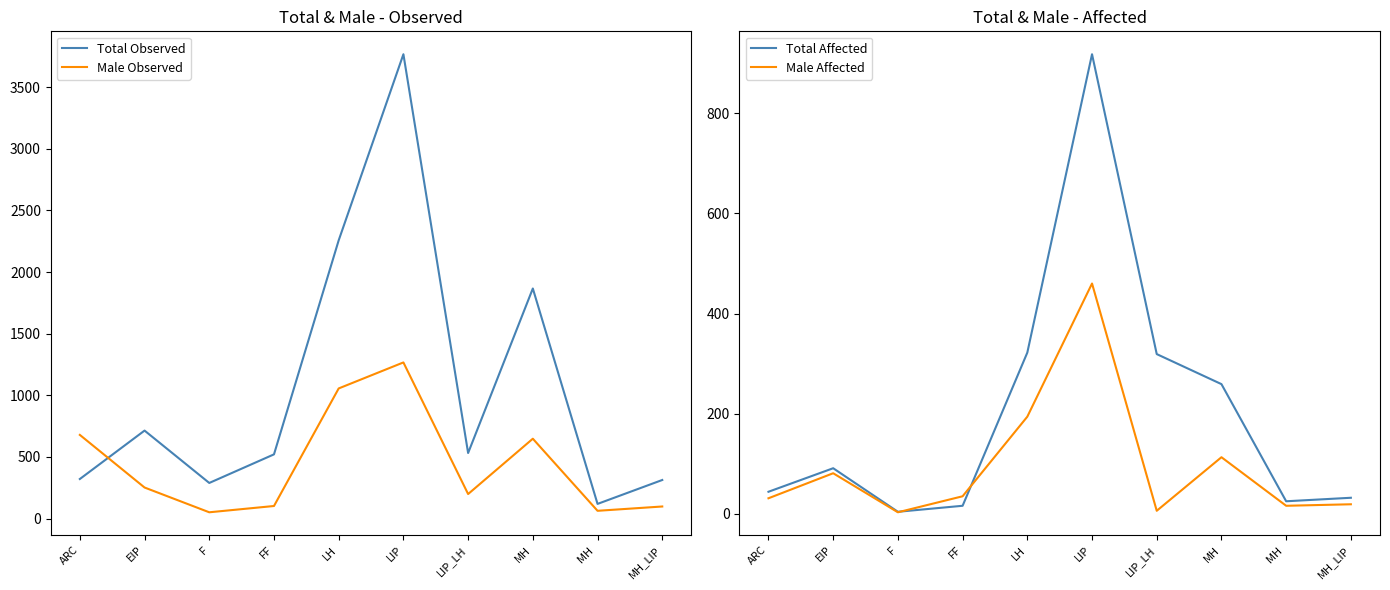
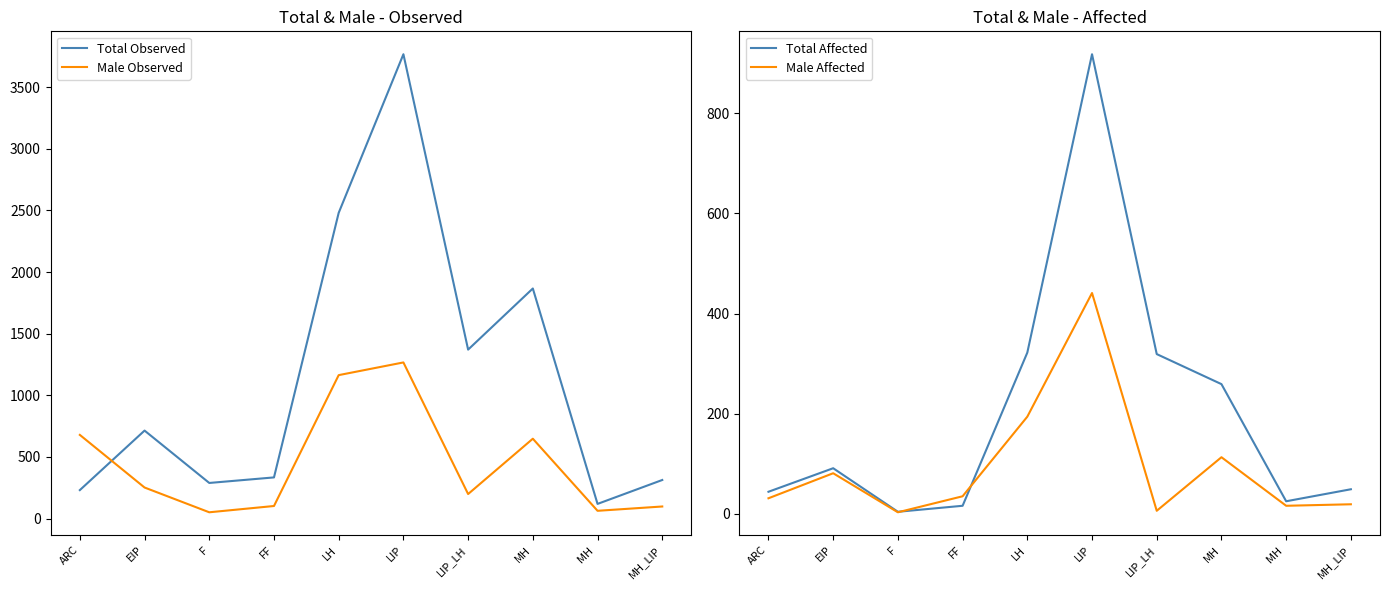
  {
    "Total & Male - Observed": {
      "Total Observed": {
-       "ARC": 320,
+       "ARC": 230,
        "EIP": 710,
        "F": 290,
-       "FF": 520,
-       "LH": 2260,
+       "FF": 330,
+       "LH": 2480,
        "LIP": 3770,
-       "LIP_LH": 530,
+       "LIP_LH": 1370,
        "MH_LIP": 310
      },
      "Male Observed": {
        "ARC": 680,
        "EIP": 250,
        "F": 50,
        "FF": 100,
-       "LH": 1060,
+       "LH": 1160,
        "LIP": 1270,
        "LIP_LH": 200,
        "MH_LIP": 100
      }
    },
    "Total & Male - Affected": {
      "Total Affected": {
        "ARC": 40,
        "EIP": 90,
        "FF": 20,
        "LH": 320,
        "LIP": 920,
        "LIP_LH": 320,
-       "MH_LIP": 30
+       "MH_LIP": 50
      },
      "Male Affected": {
        "ARC": 30,
        "EIP": 80,
        "FF": 40,
        "LH": 190,
-       "LIP": 460,
+       "LIP": 440,
        "LIP_LH": 10,
        "MH_LIP": 20
      }
    }
  }
